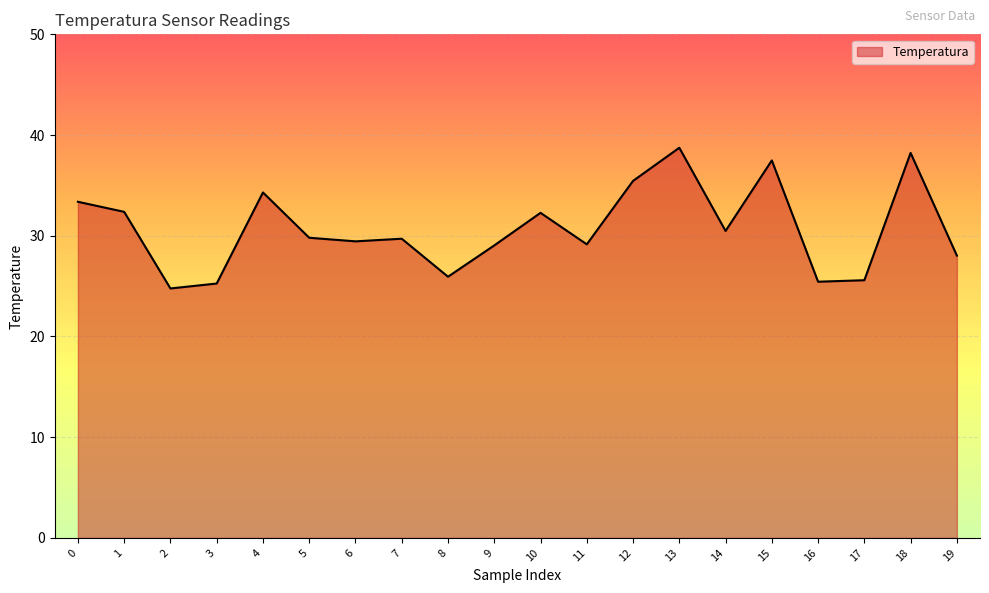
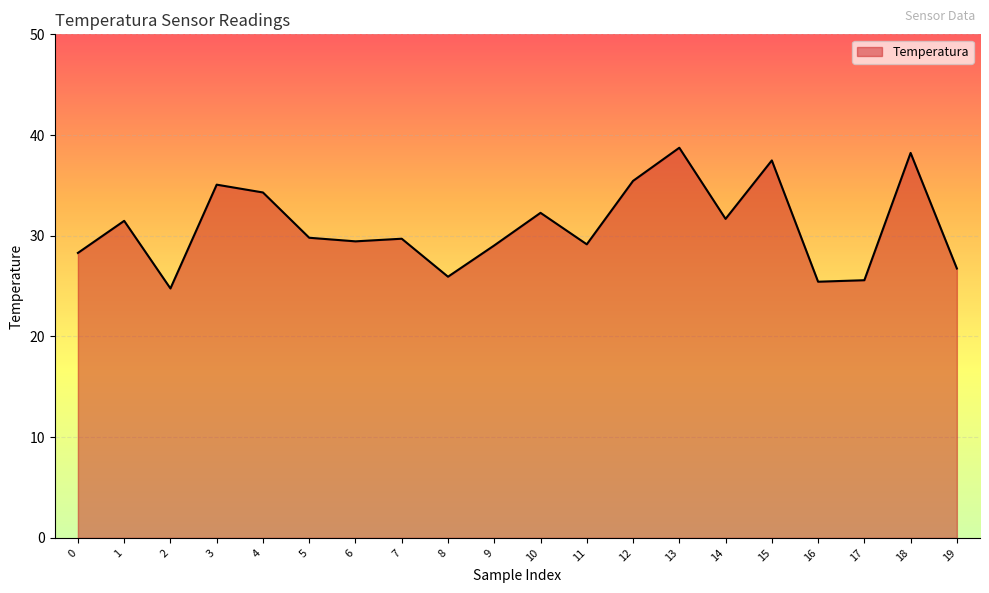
  {
-   "0": 33.4,
-   "1": 32.4,
+   "0": 28.3,
+   "1": 31.5,
    "2": 24.8,
-   "3": 25.3,
+   "3": 35.1,
    "4": 34.3,
    "5": 29.8,
    "6": 29.4,
    "7": 29.7,
    "8": 25.9,
    "9": 29.0,
    "10": 32.3,
    "11": 29.2,
    "12": 35.4,
    "13": 38.7,
-   "14": 30.5,
+   "14": 31.7,
    "15": 37.5,
    "16": 25.4,
    "17": 25.6,
    "18": 38.2,
-   "19": 28.0
+   "19": 26.7
  }
